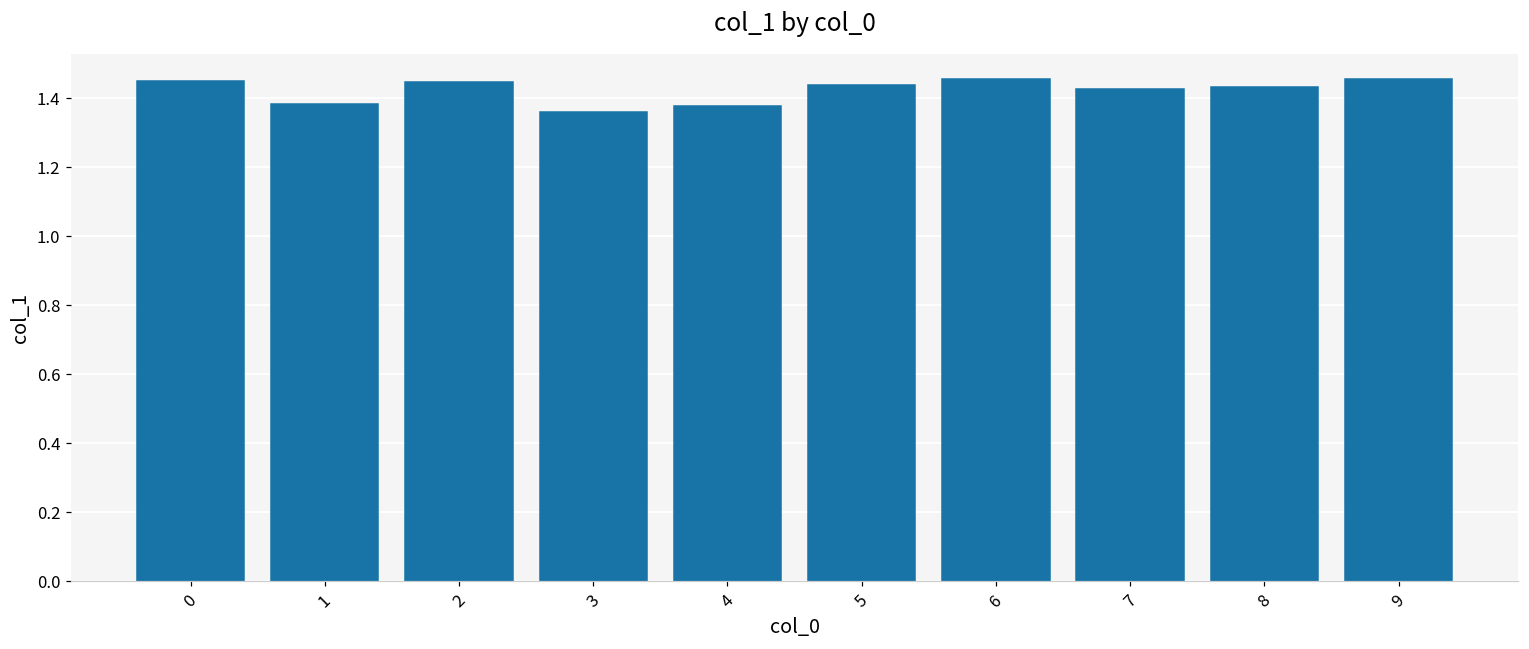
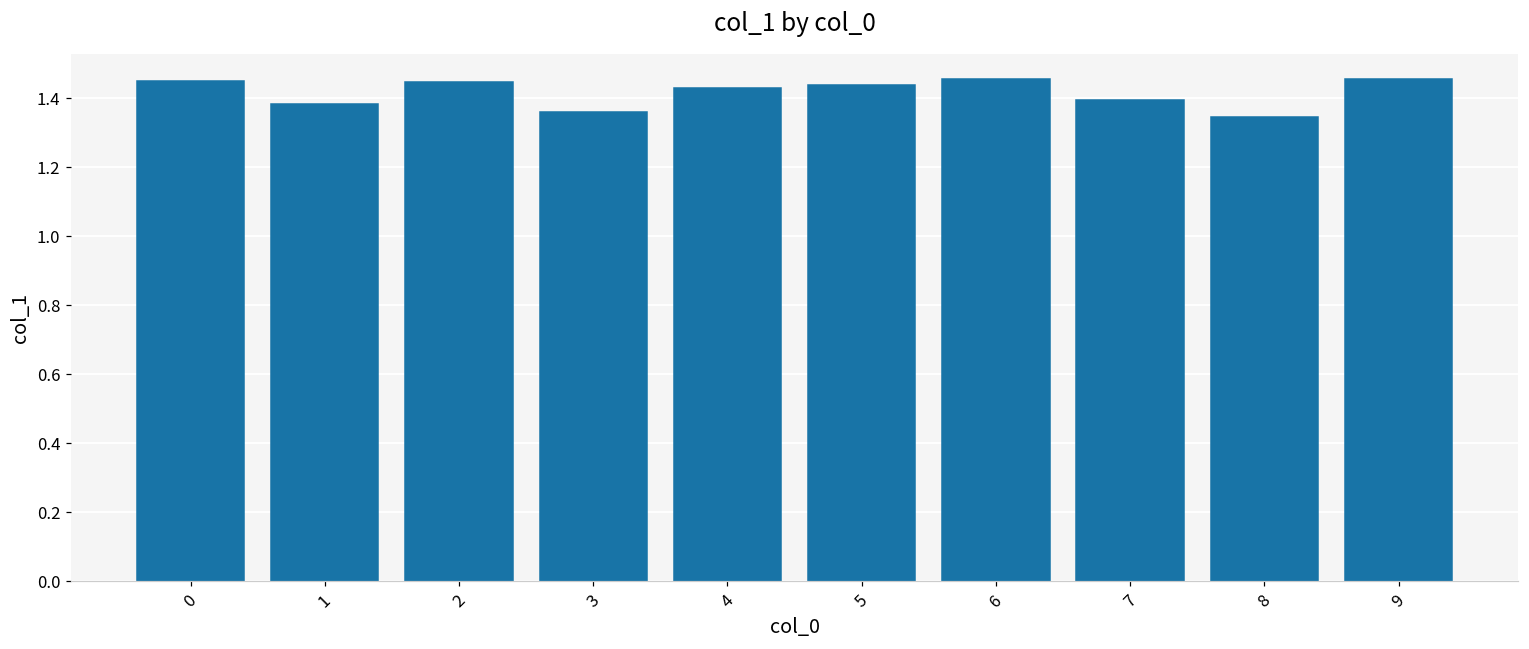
  {
    "0": 1.45,
    "1": 1.38,
    "2": 1.45,
    "3": 1.36,
-   "4": 1.38,
+   "4": 1.43,
    "5": 1.44,
    "6": 1.46,
-   "7": 1.43,
-   "8": 1.43,
+   "7": 1.40,
+   "8": 1.35,
    "9": 1.45
  }
